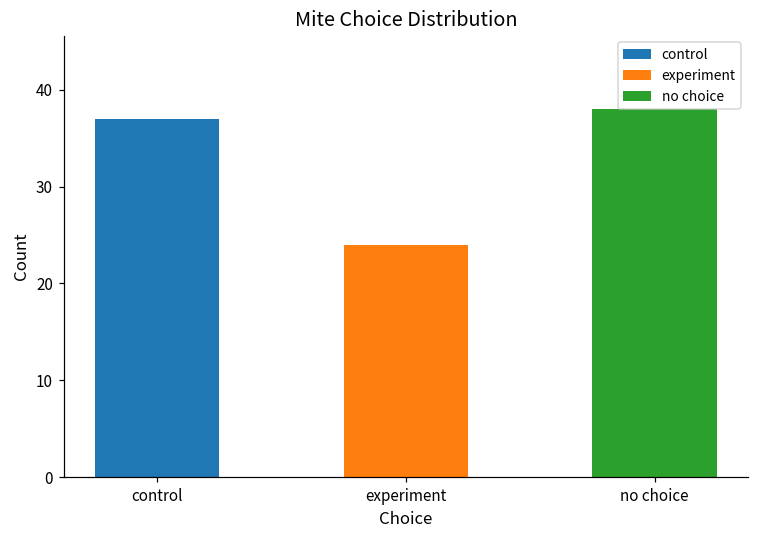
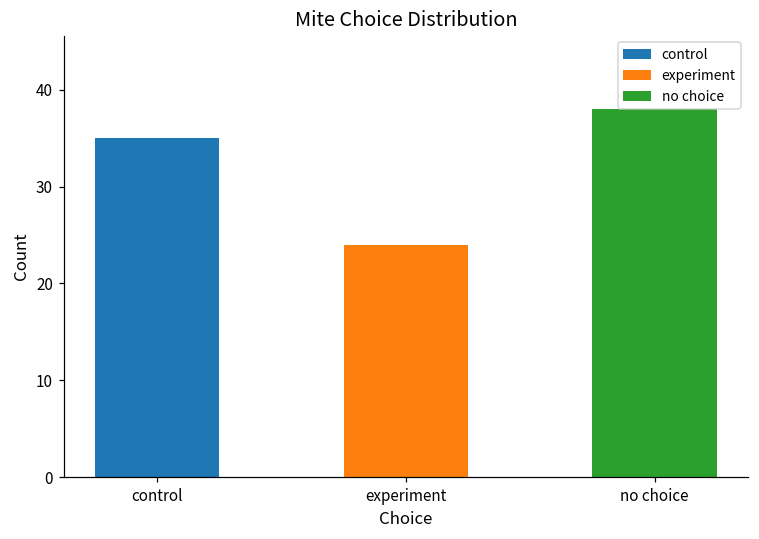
  {
-   "control": 37,
+   "control": 35,
    "experiment": 24
  }
